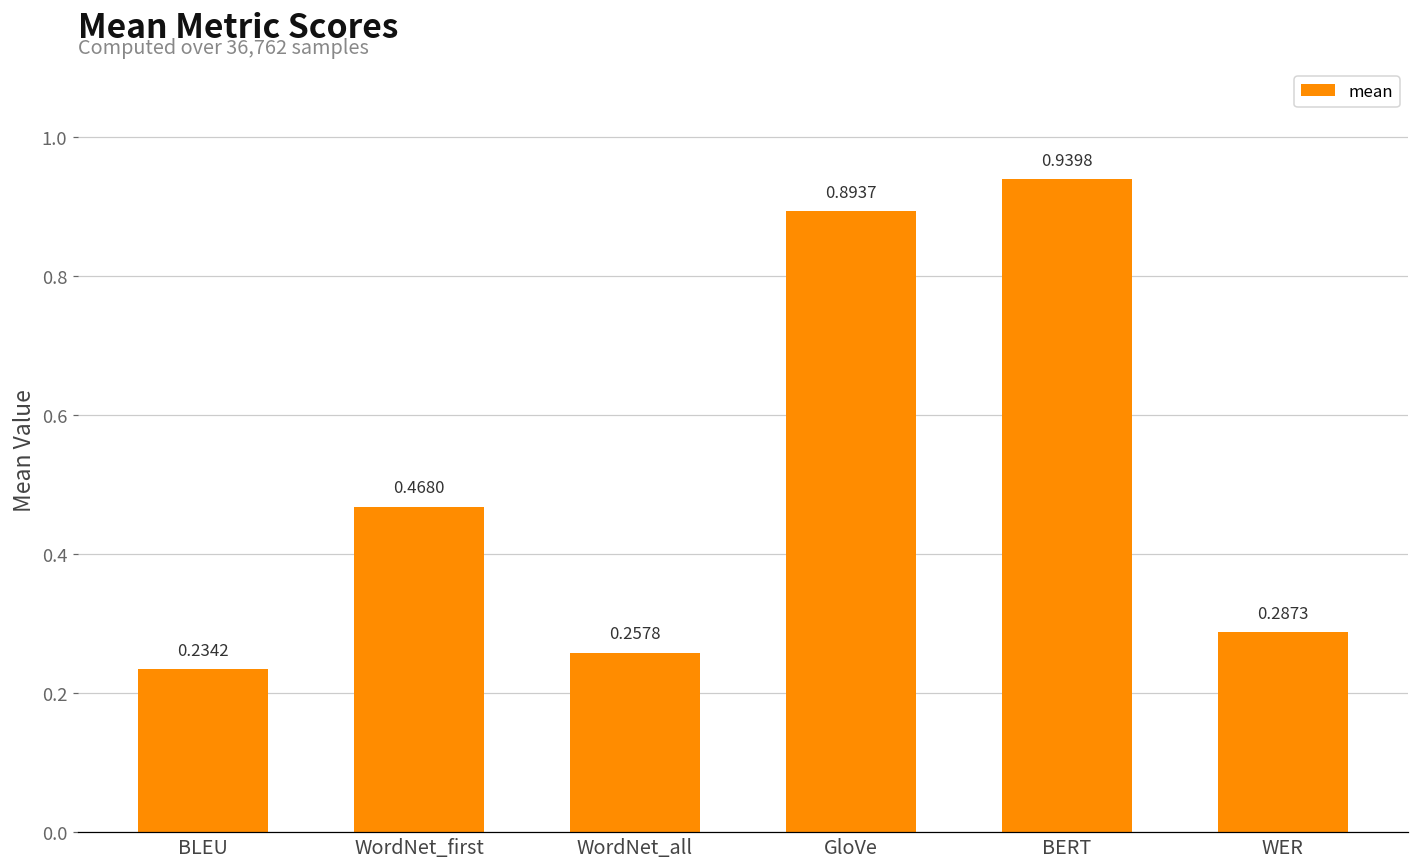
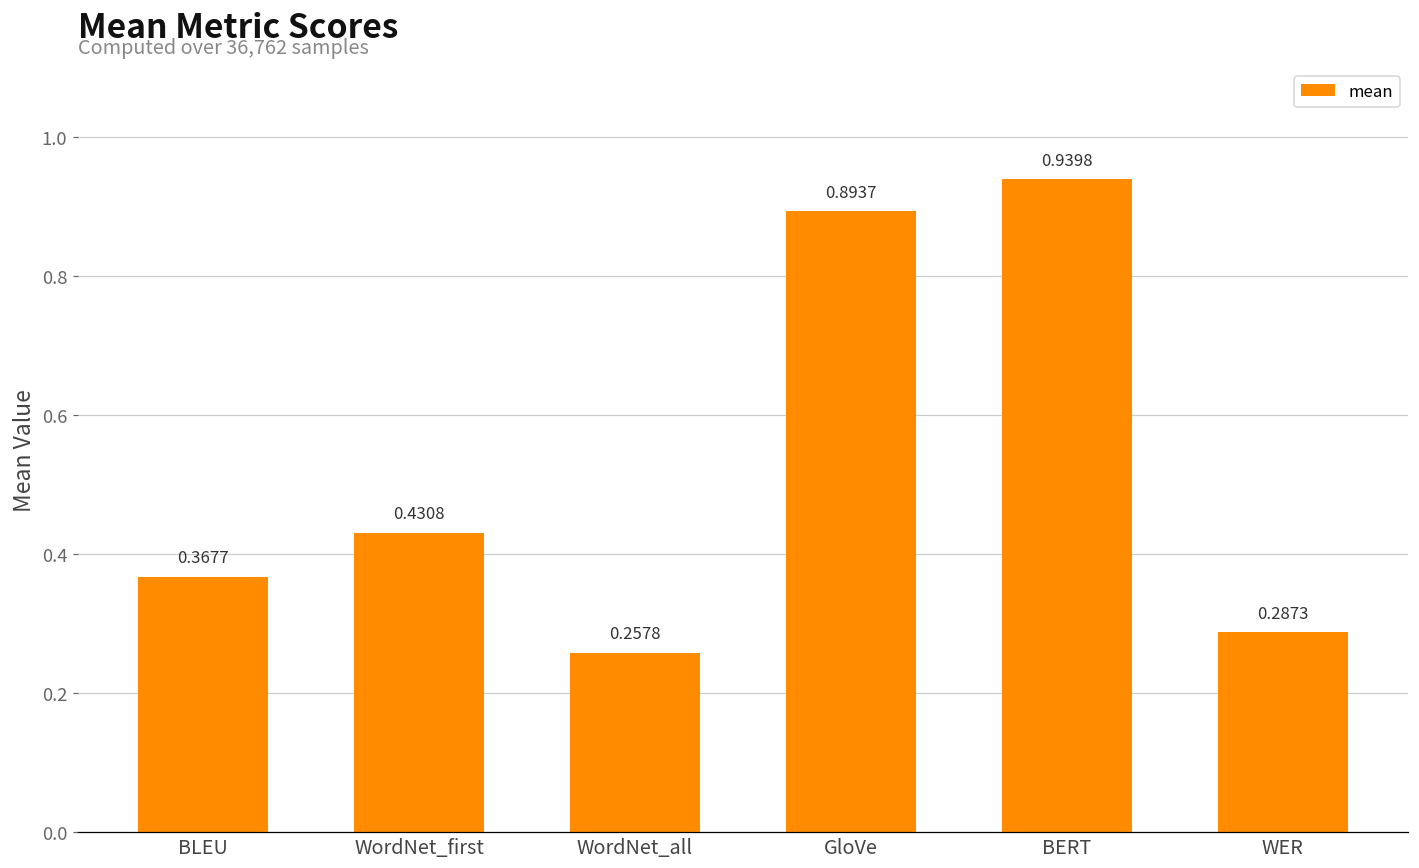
  {
-   "BLEU": 0.2342,
-   "WordNet_first": 0.4680,
+   "BLEU": 0.3677,
+   "WordNet_first": 0.4308,
    "WordNet_all": 0.2578,
    "GloVe": 0.8937,
    "BERT": 0.9398,
    "WER": 0.2873
  }
